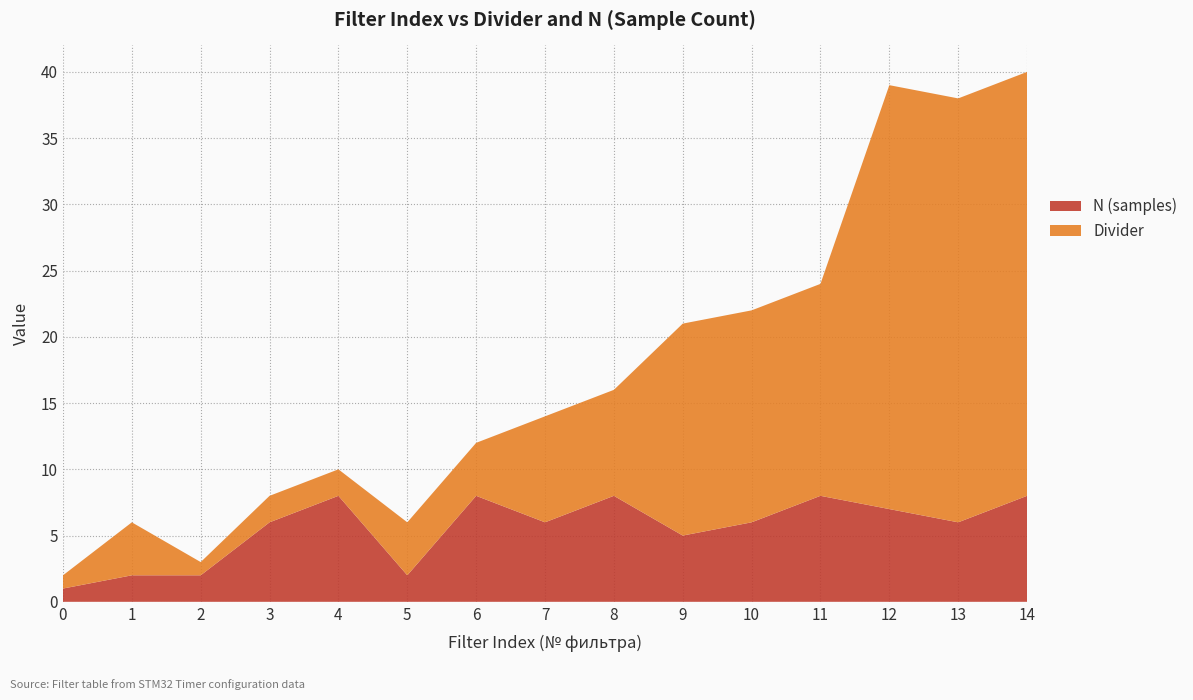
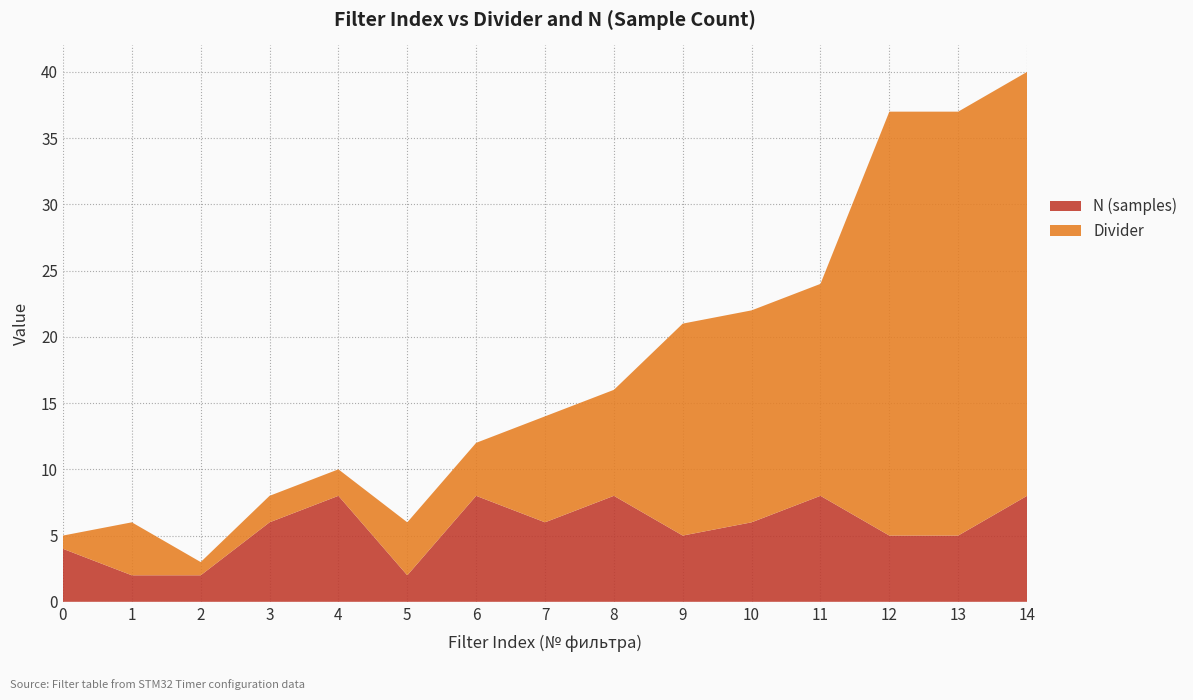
  {
    "N (samples)": {
-     "0": 1,
+     "0": 4,
      "1": 2,
      "2": 2,
      "3": 6,
      "4": 8,
      "5": 2,
      "6": 8,
      "7": 6,
      "8": 8,
      "9": 5,
      "10": 6,
      "11": 8,
-     "12": 7,
-     "13": 6,
+     "12": 5,
+     "13": 5,
      "14": 8
    },
    "Divider": {
      "0": 1,
      "1": 4,
      "2": 1,
      "3": 2,
      "4": 2,
      "5": 4,
      "6": 4,
      "7": 8,
      "8": 8,
      "9": 16,
      "10": 16,
      "11": 16,
      "12": 32,
      "13": 32,
      "14": 32
    }
  }
